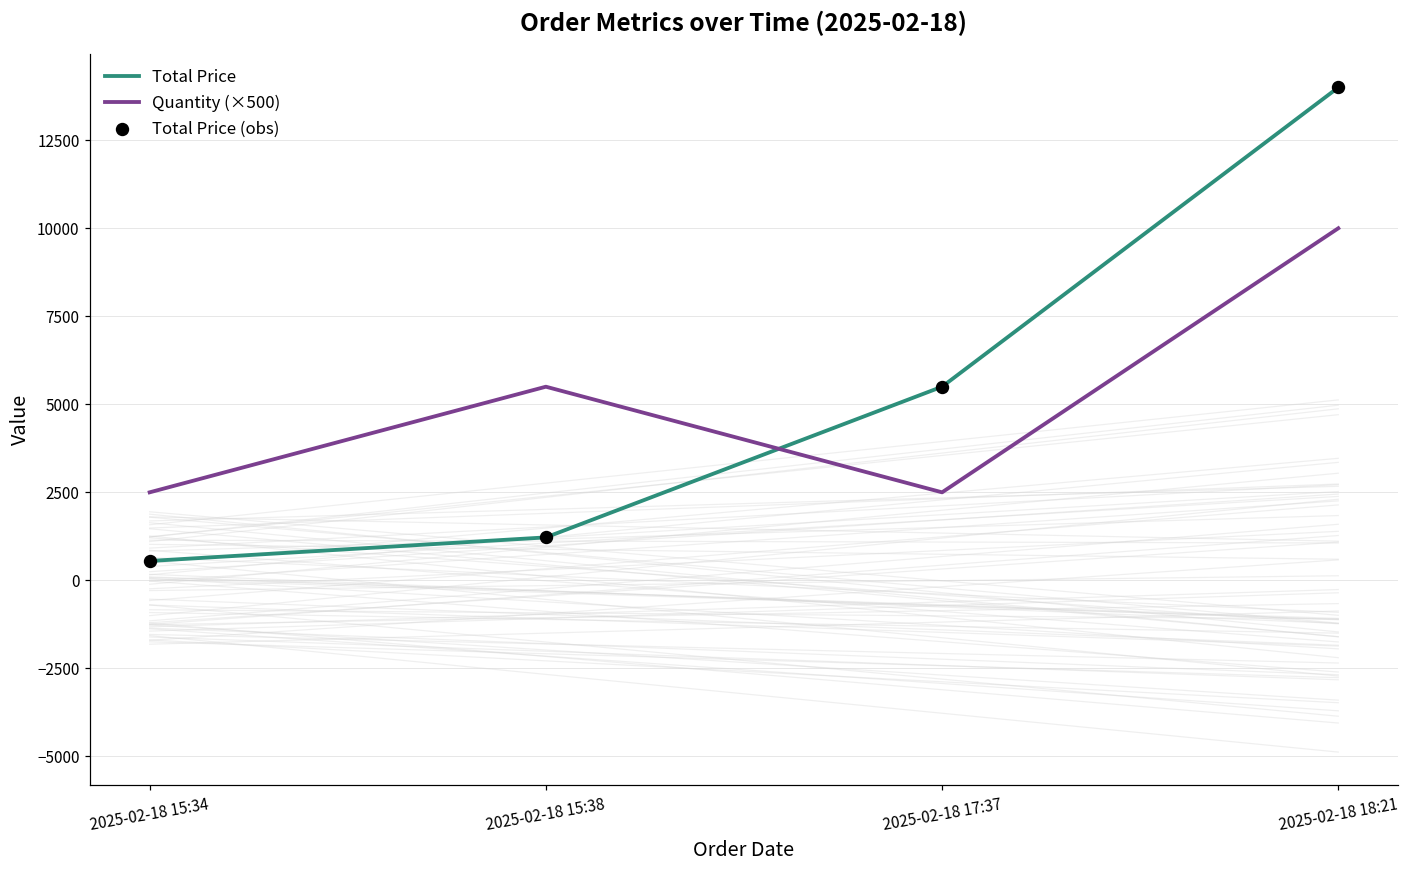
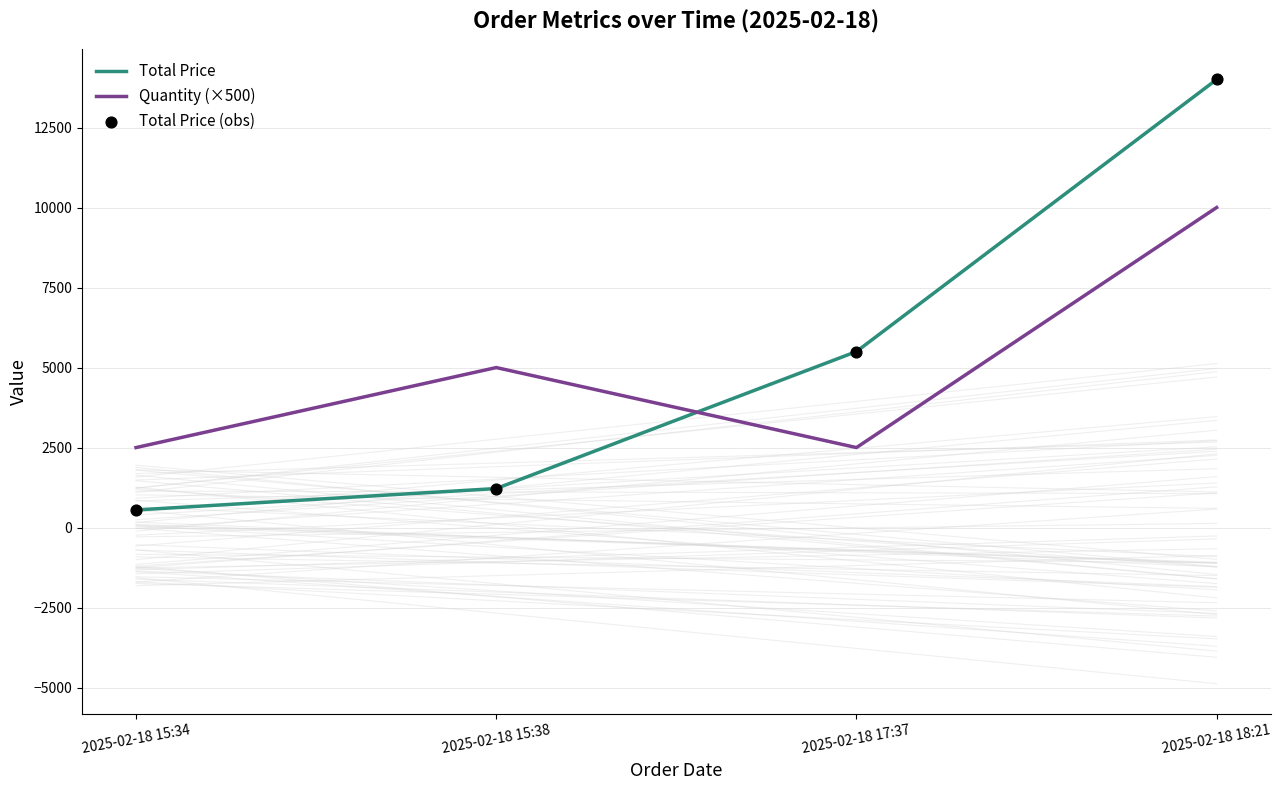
  {
    "Total Price (obs)": {
      "2025-02-18 17:37": 5500,
      "2025-02-18 18:21": 14000
    },
    "Quantity (×500)": {
      "2025-02-18 15:34": 2500,
-     "2025-02-18 15:38": 5500,
+     "2025-02-18 15:38": 5000,
      "2025-02-18 18:21": 10000
    }
  }
